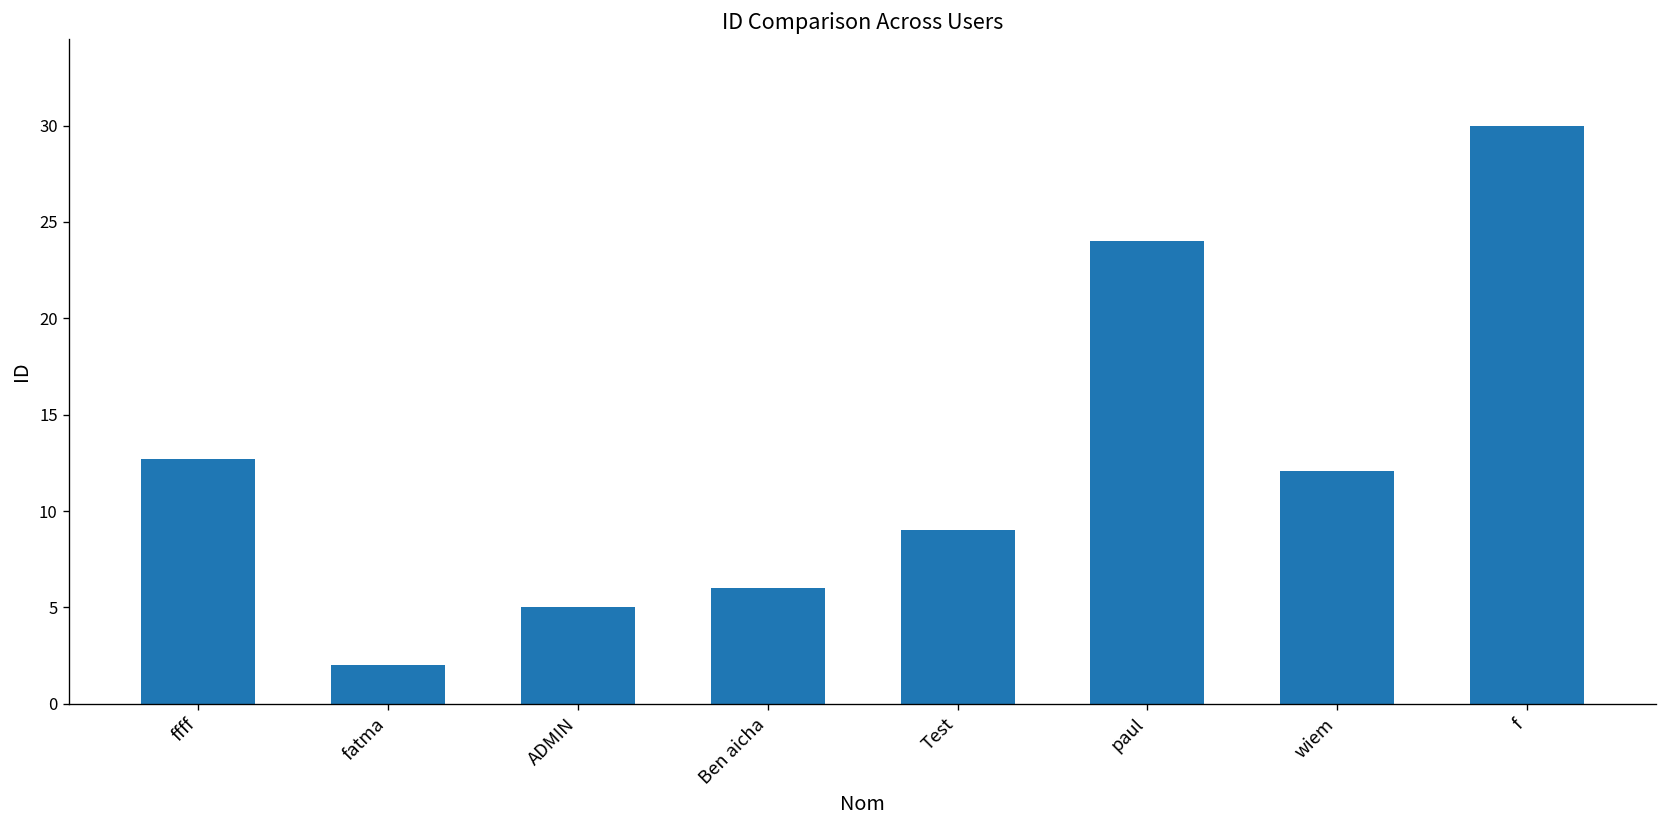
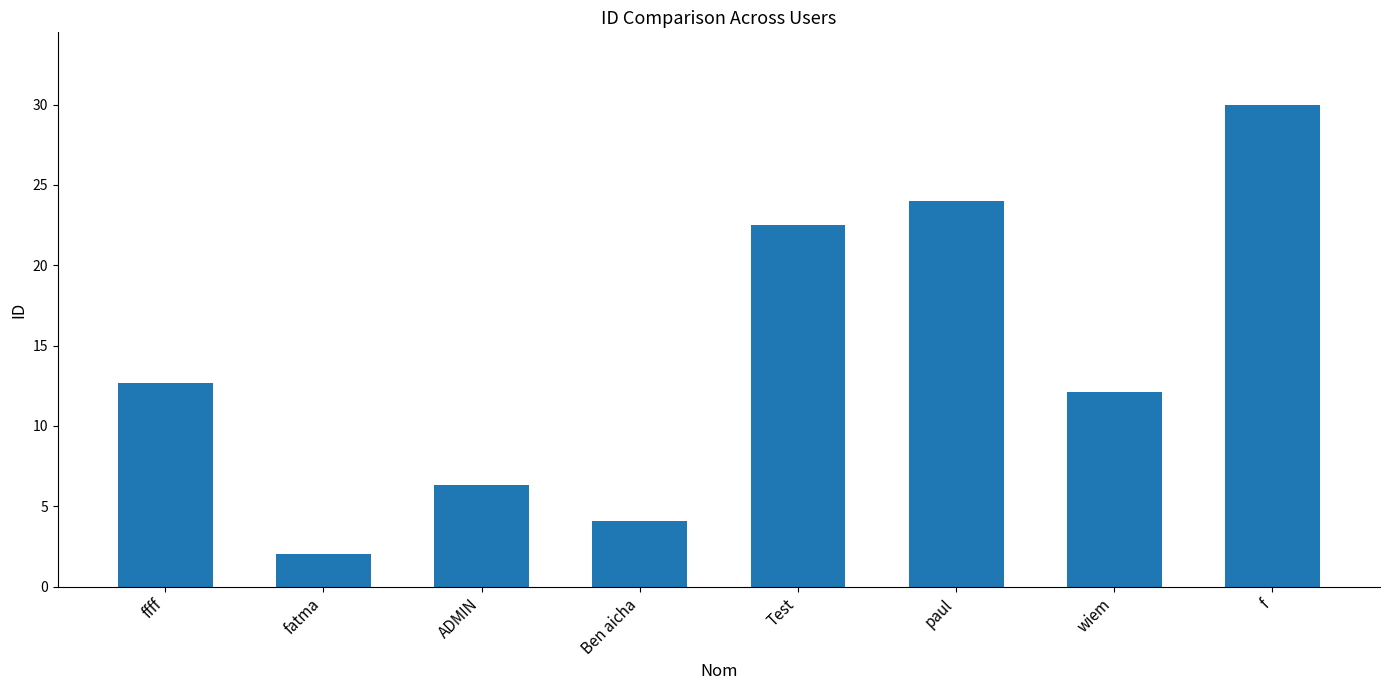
  {
    "ffff": 12.7,
    "fatma": 2.0,
-   "ADMIN": 5.0,
-   "Ben aicha": 6.0,
-   "Test": 9.0,
+   "ADMIN": 6.3,
+   "Ben aicha": 4.1,
+   "Test": 22.5,
    "paul": 24.0,
    "wiem": 12.1,
    "f": 30.0
  }
